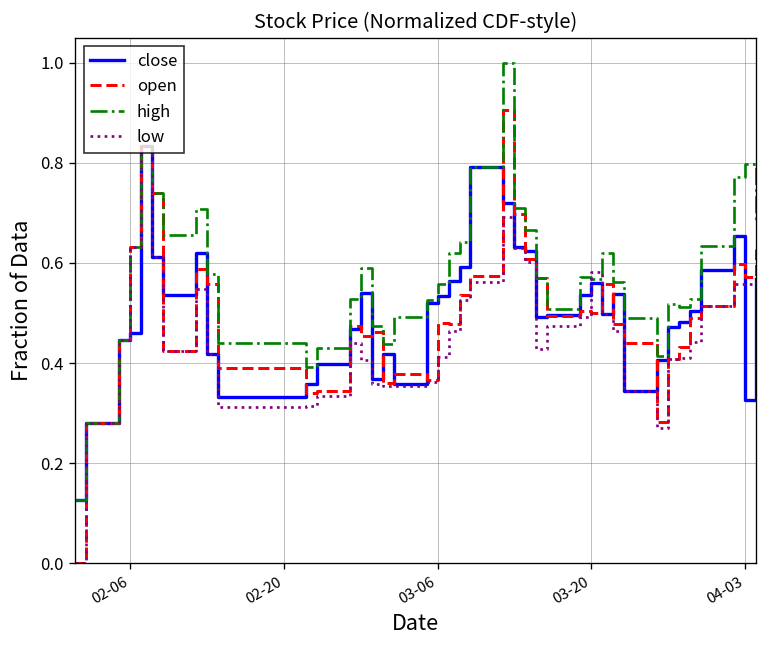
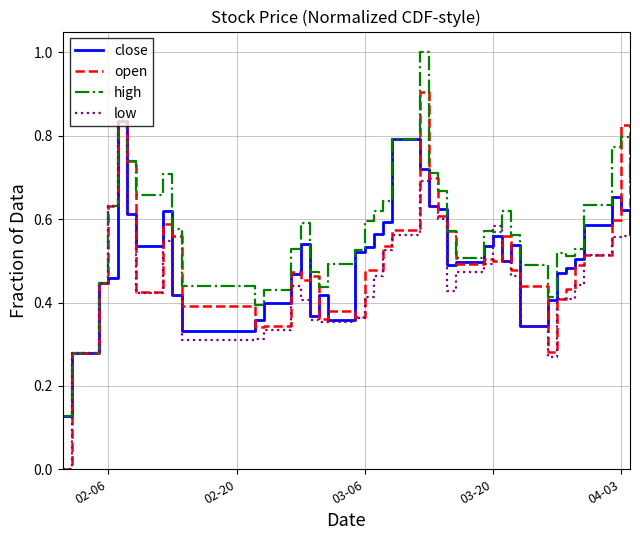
  {
    "close": {
      "02-06": 0.46,
      "03-06": 0.53,
      "03-20": 0.56,
-     "04-03": 0.33
+     "04-03": 0.62
    },
    "open": {
      "03-06": 0.48,
      "03-20": 0.50,
-     "04-03": 0.57
+     "04-03": 0.83
    },
    "high": {
-     "03-06": 0.56,
+     "03-06": 0.59,
      "03-20": 0.57,
      "04-03": 0.80
    },
    "low": {
      "03-06": 0.41,
      "03-20": 0.58,
      "04-03": 0.56
    }
  }
